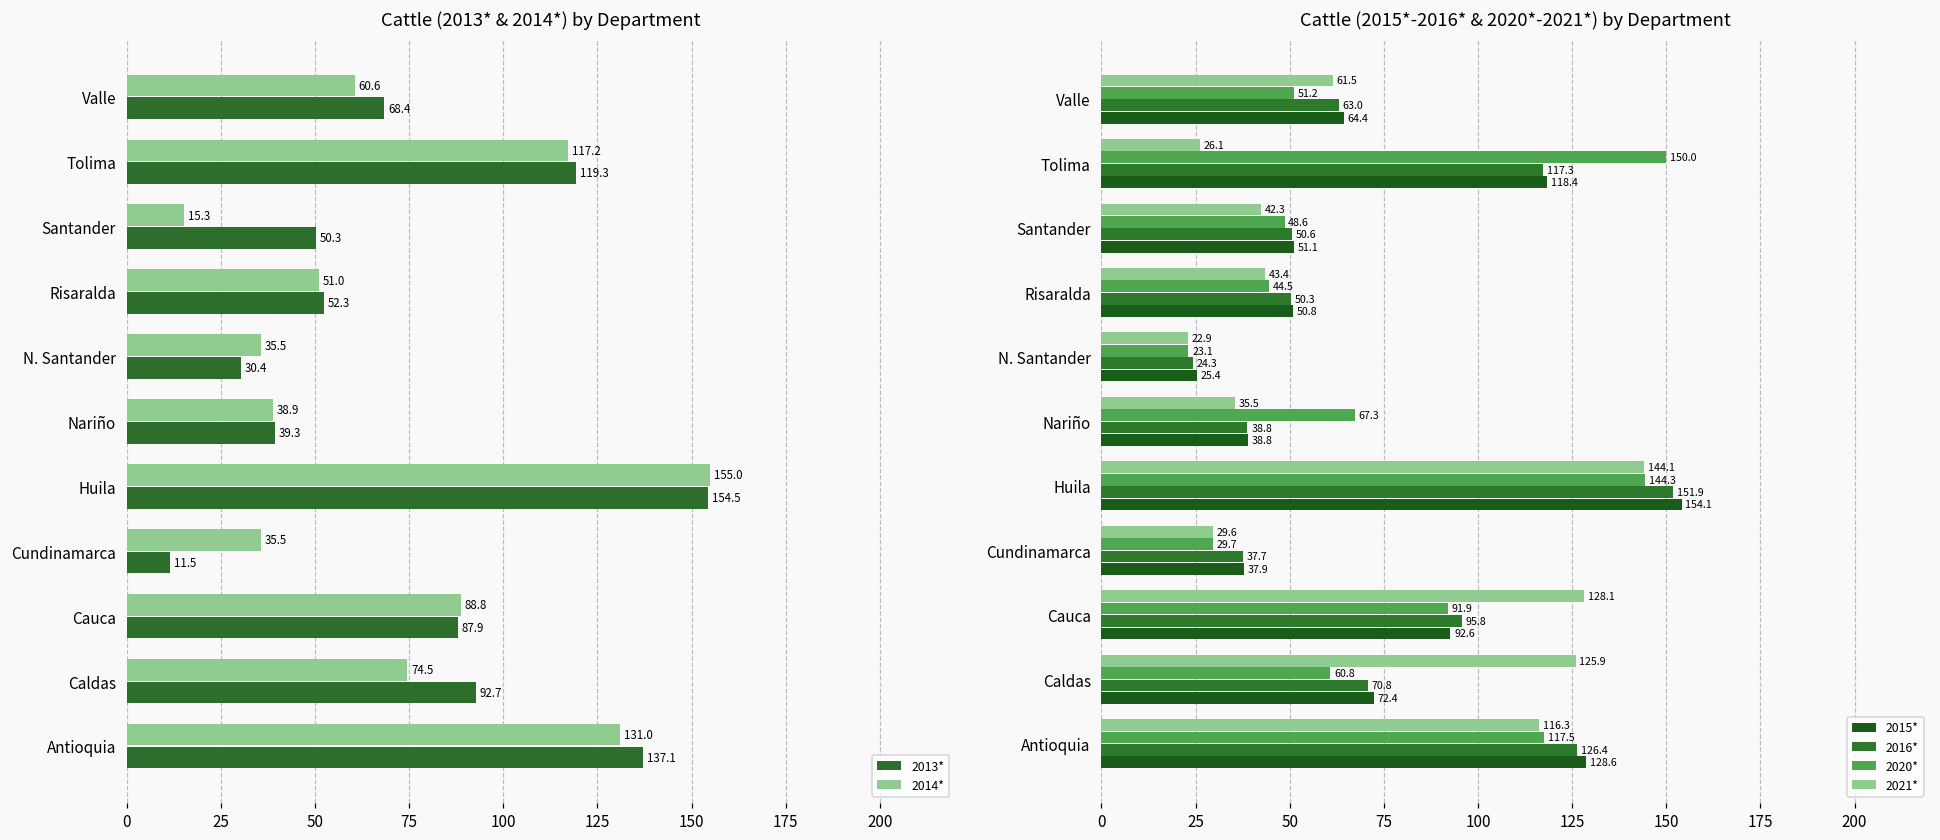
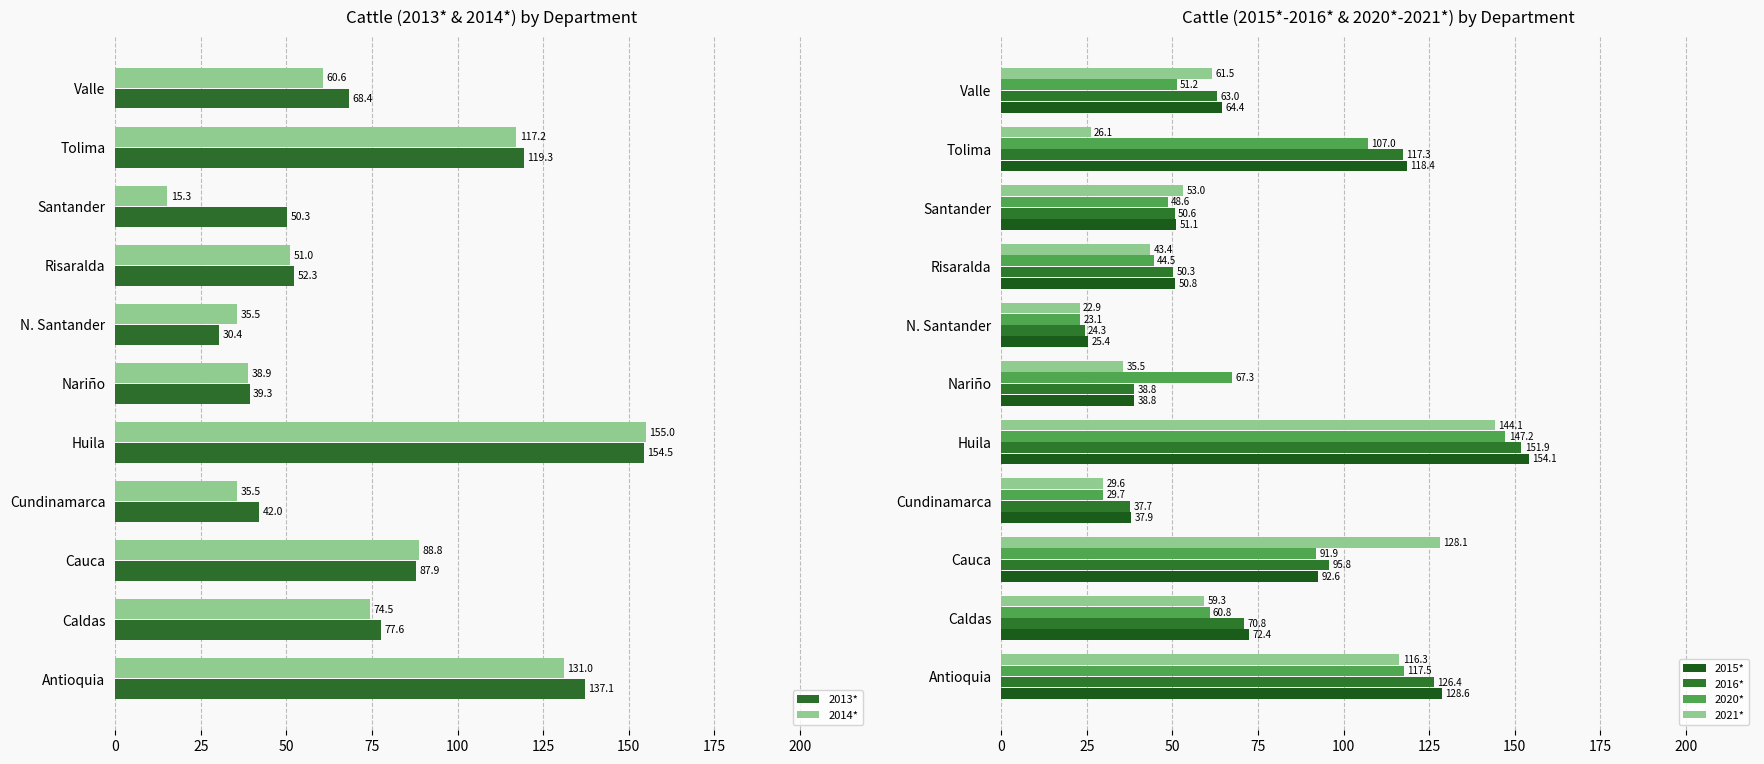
  {
    "Cattle (2013* & 2014*) by Department": {
      "2013*": {
        "Valle": 68.4,
        "Tolima": 119.3,
        "Santander": 50.3,
        "Risaralda": 52.3,
        "N. Santander": 30.4,
        "Nariño": 39.3,
        "Huila": 154.5,
-       "Cundinamarca": 11.5,
+       "Cundinamarca": 42.0,
        "Cauca": 87.9,
-       "Caldas": 92.7,
+       "Caldas": 77.6,
        "Antioquia": 137.1
      },
      "2014*": {
        "Valle": 60.6,
        "Tolima": 117.2,
        "Santander": 15.3,
        "Risaralda": 51.0,
        "N. Santander": 35.5,
        "Nariño": 38.9,
        "Huila": 155.0,
        "Cundinamarca": 35.5,
        "Cauca": 88.8,
        "Caldas": 74.5,
        "Antioquia": 131.0
      }
    },
    "Cattle (2015*-2016* & 2020*-2021*) by Department": {
      "2020*": {
        "Valle": 51.2,
-       "Tolima": 150.0,
+       "Tolima": 107.0,
        "Santander": 48.6,
        "Risaralda": 44.5,
        "N. Santander": 23.1,
        "Nariño": 67.3,
-       "Huila": 144.3,
+       "Huila": 147.2,
        "Cundinamarca": 29.7,
        "Cauca": 91.9,
        "Caldas": 60.8,
        "Antioquia": 117.5
      },
      "2021*": {
        "Valle": 61.5,
        "Tolima": 26.1,
-       "Santander": 42.3,
+       "Santander": 53.0,
        "Risaralda": 43.4,
        "N. Santander": 22.9,
        "Nariño": 35.5,
        "Huila": 144.1,
        "Cundinamarca": 29.6,
        "Cauca": 128.1,
-       "Caldas": 125.9,
+       "Caldas": 59.3,
        "Antioquia": 116.3
      }
    }
  }
